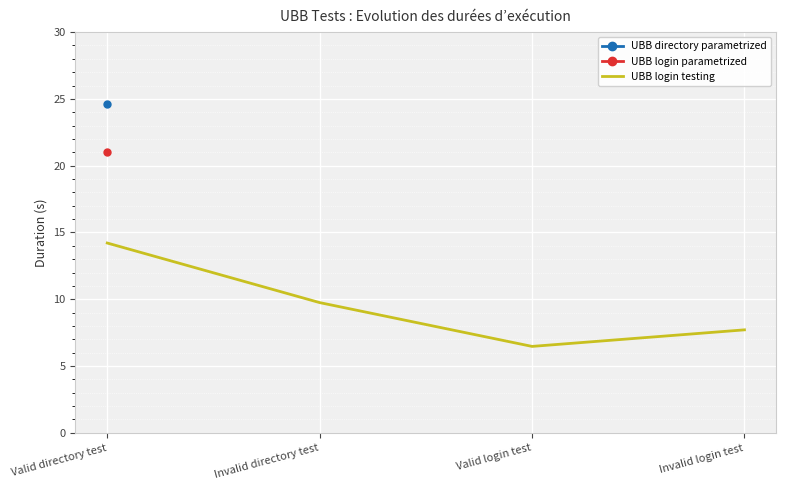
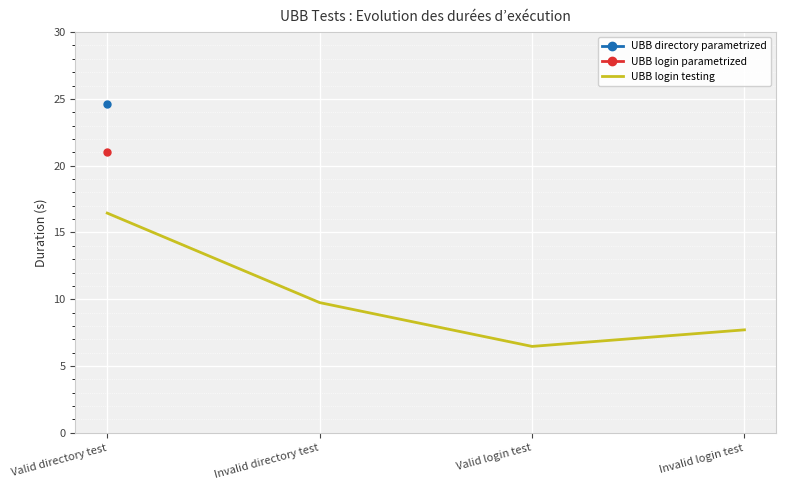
  {
    "UBB directory parametrized": {
      "Valid directory test": 24.6
    },
    "UBB login parametrized": {
      "Valid directory test": 21.0
    },
    "UBB login testing": {
-     "Valid directory test": 14.2,
+     "Valid directory test": 16.5,
      "Invalid directory test": 9.8,
      "Valid login test": 6.5,
      "Invalid login test": 7.7
    }
  }
